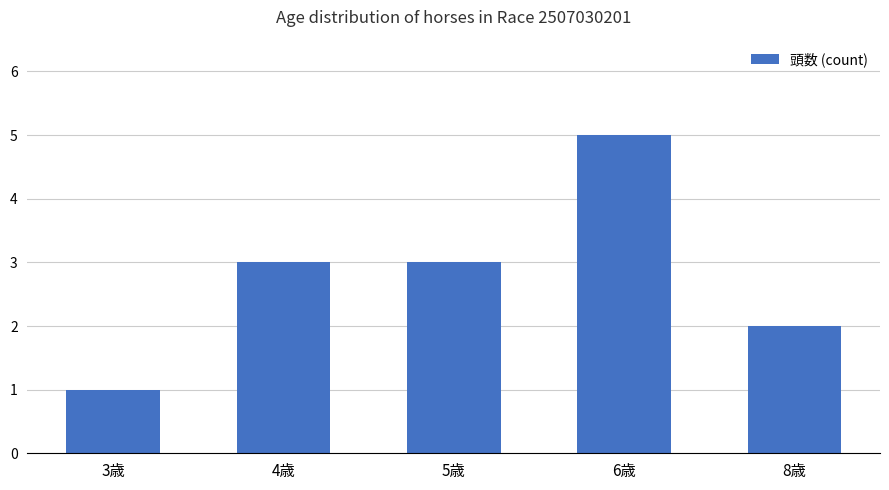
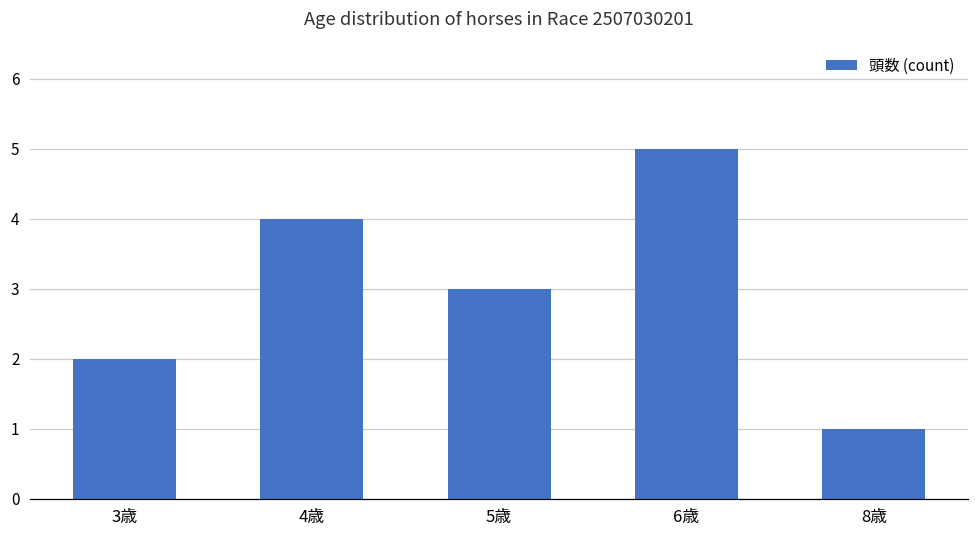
  {
-   "3歳": 1,
-   "4歳": 3,
+   "3歳": 2,
+   "4歳": 4,
    "5歳": 3,
    "6歳": 5,
-   "8歳": 2
+   "8歳": 1
  }
